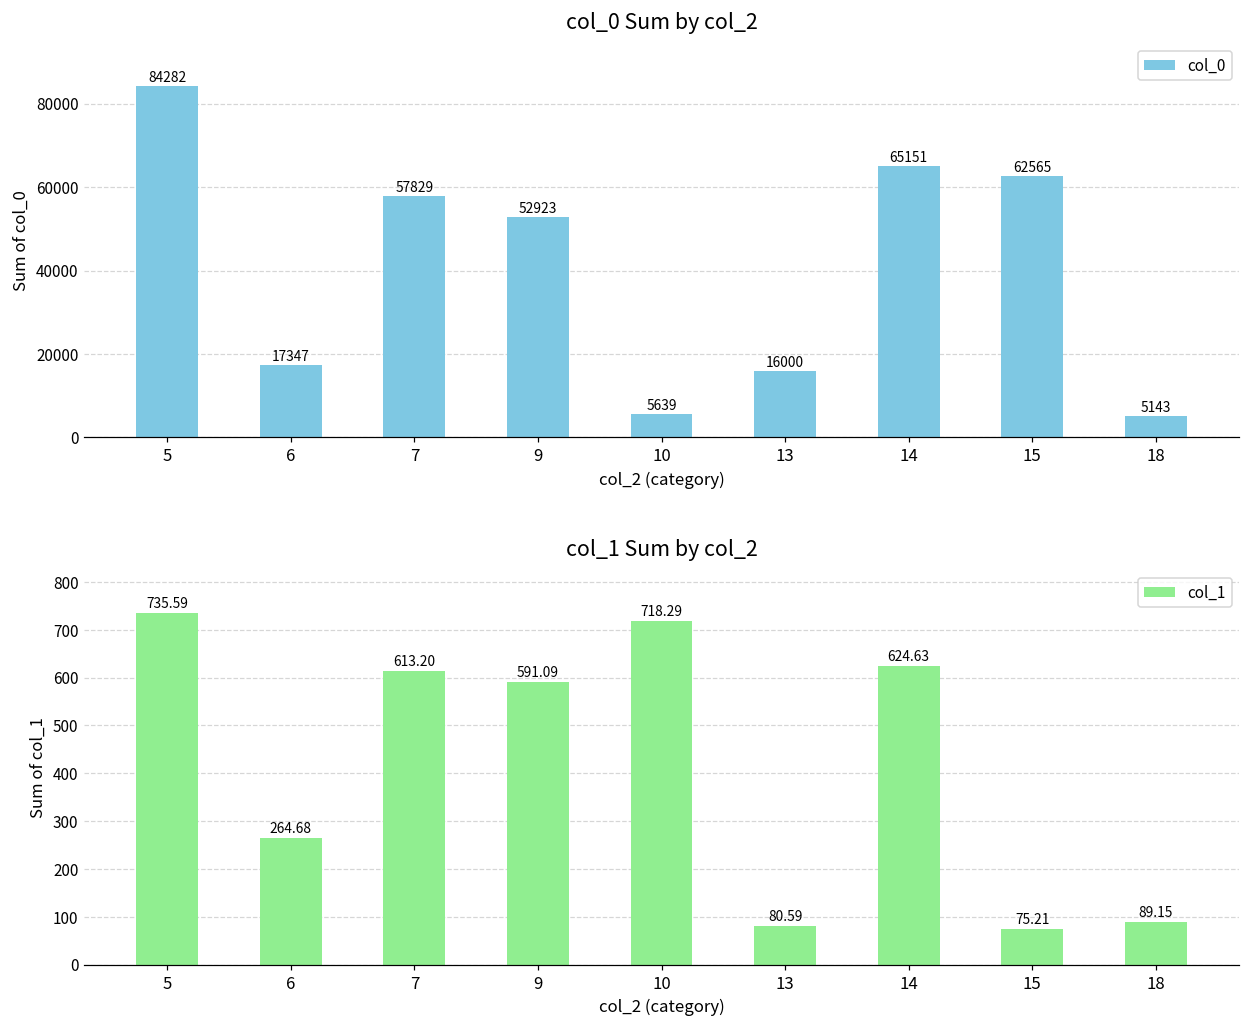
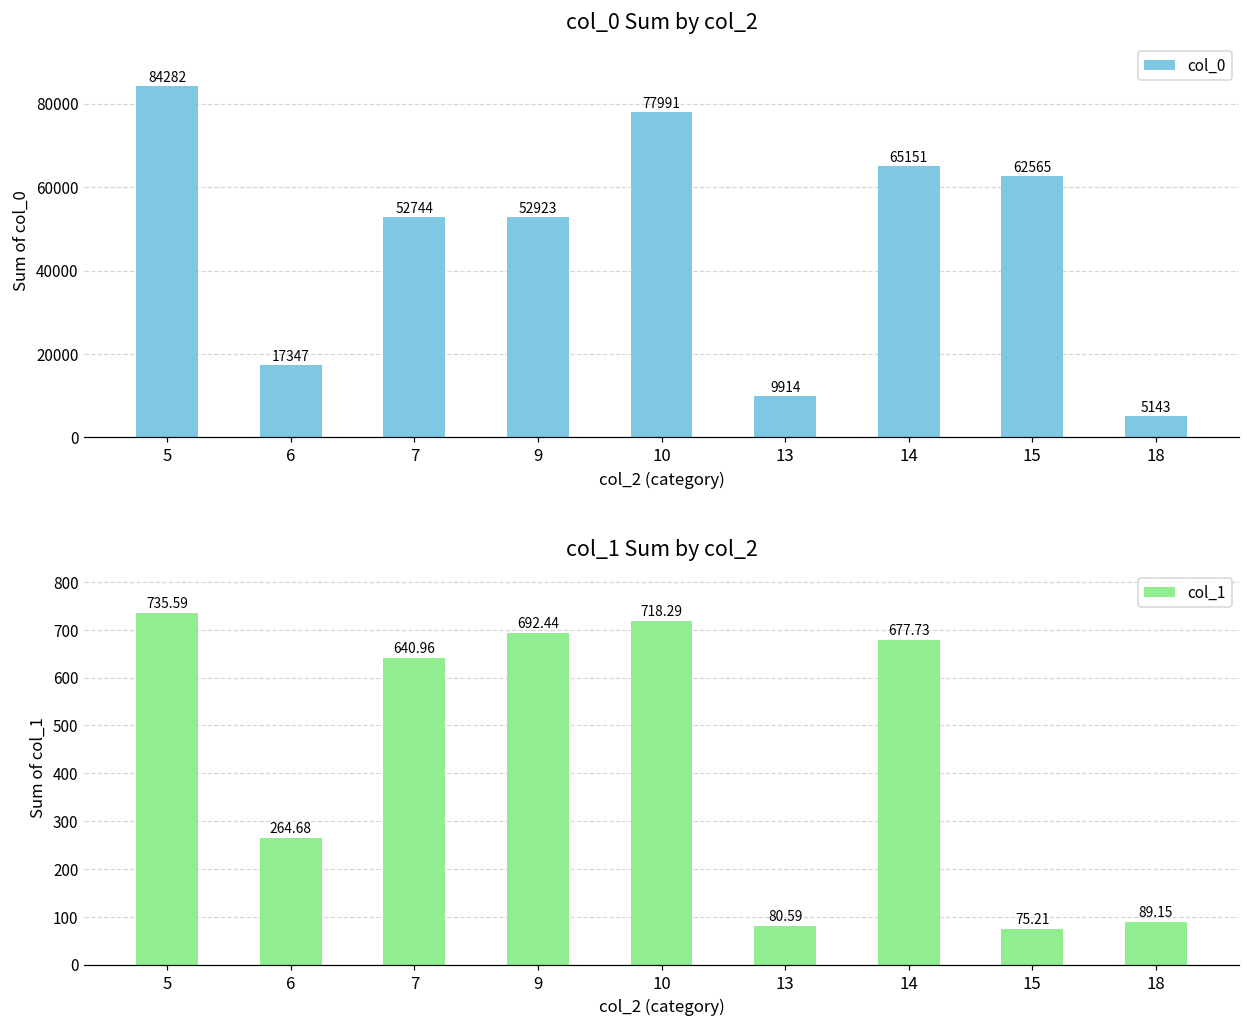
  {
    "col_0 Sum by col_2": {
      "5": 84282,
      "6": 17347,
-     "7": 57829,
+     "7": 52744,
      "9": 52923,
-     "10": 5639,
-     "13": 16000,
+     "10": 77991,
+     "13": 9914,
      "14": 65151,
      "15": 62565,
      "18": 5143
    },
    "col_1 Sum by col_2": {
      "5": 735.59,
      "6": 264.68,
-     "7": 613.20,
-     "9": 591.09,
+     "7": 640.96,
+     "9": 692.44,
      "10": 718.29,
      "13": 80.59,
-     "14": 624.63,
+     "14": 677.73,
      "15": 75.21,
      "18": 89.15
    }
  }
